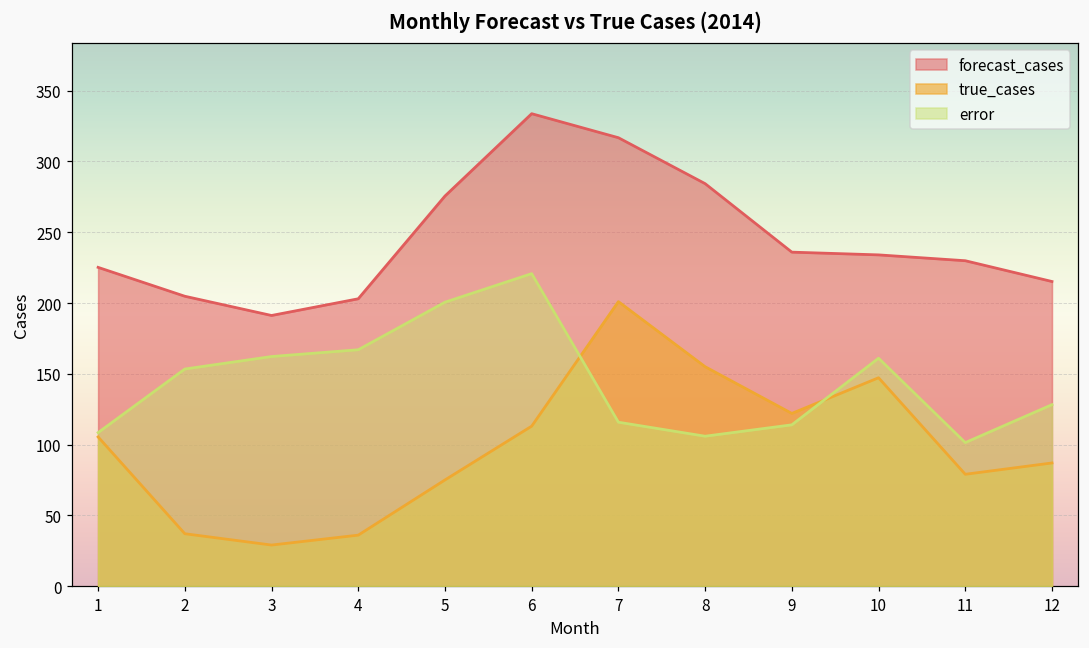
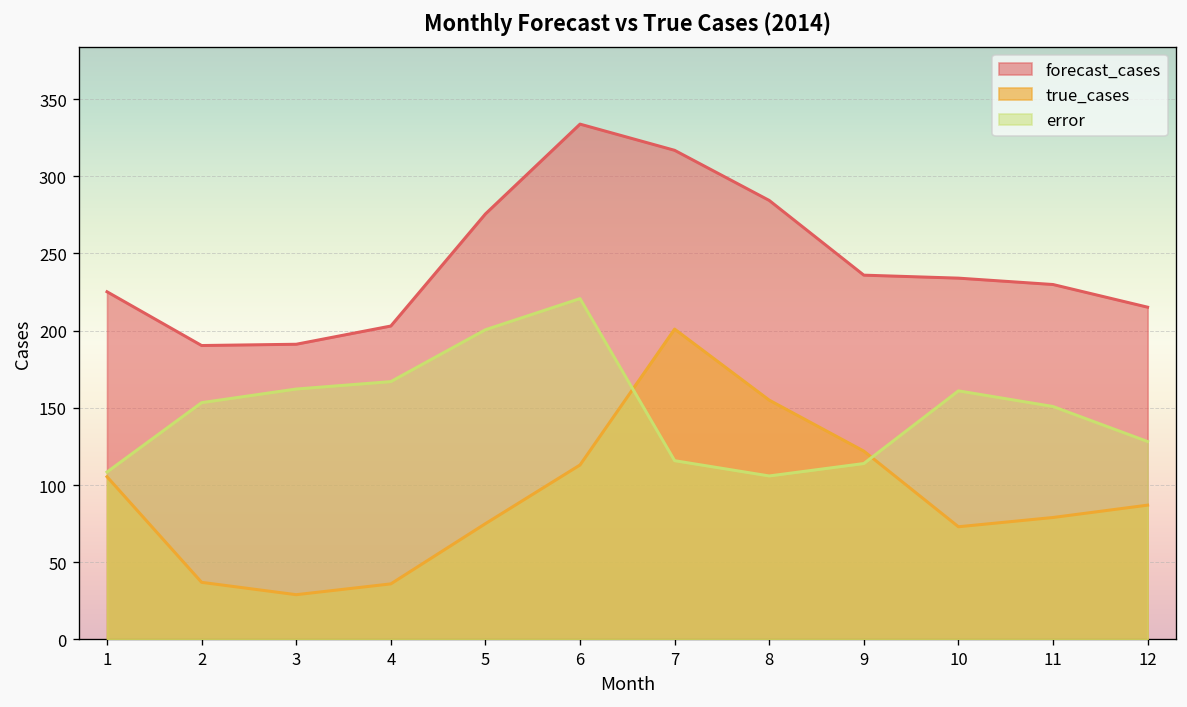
  {
    "forecast_cases": {
      "1": 225,
-     "2": 205,
+     "2": 190,
      "3": 191,
      "4": 203,
      "5": 276,
      "6": 334,
      "7": 317,
      "8": 284,
      "9": 236,
      "10": 234,
      "11": 230,
      "12": 215
    },
    "true_cases": {
      "1": 105,
      "2": 37,
      "3": 29,
      "4": 36,
      "5": 75,
      "6": 113,
      "7": 201,
      "8": 155,
      "9": 122,
-     "10": 147,
+     "10": 73,
      "11": 79,
      "12": 87
    },
    "error": {
      "1": 108,
      "2": 153,
      "3": 162,
      "4": 167,
      "5": 201,
      "6": 221,
      "7": 116,
      "8": 106,
      "9": 114,
      "10": 161,
-     "11": 101,
+     "11": 151,
      "12": 128
    }
  }
